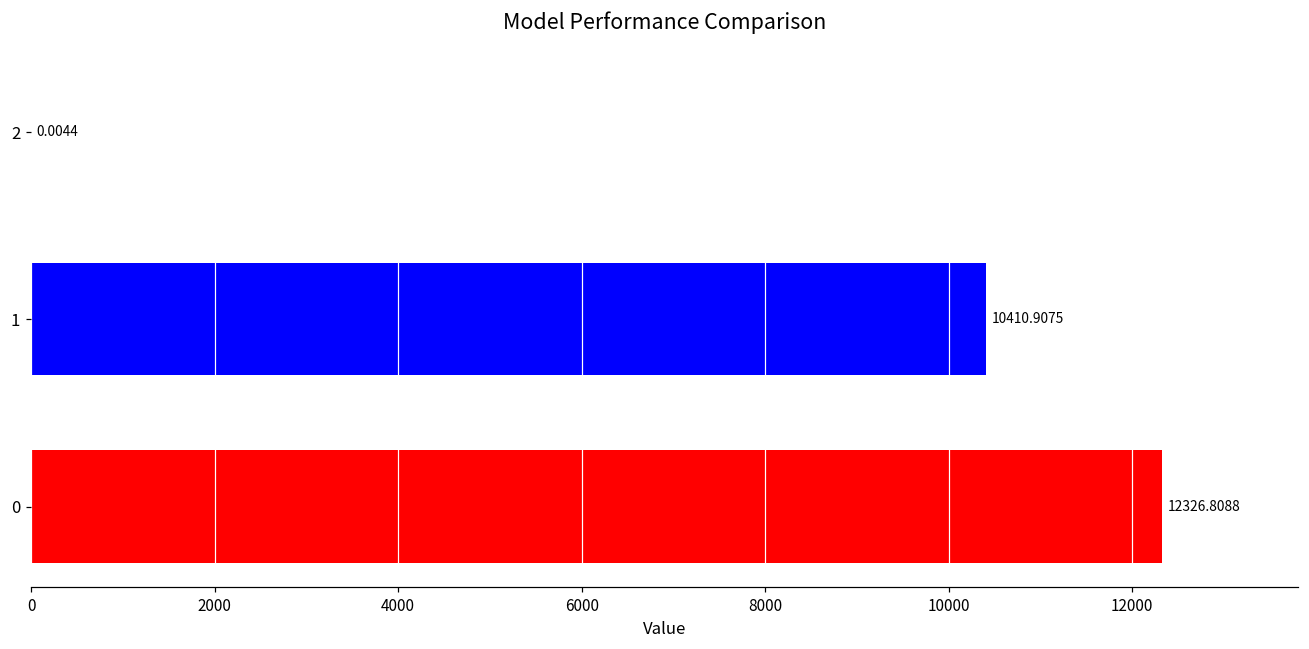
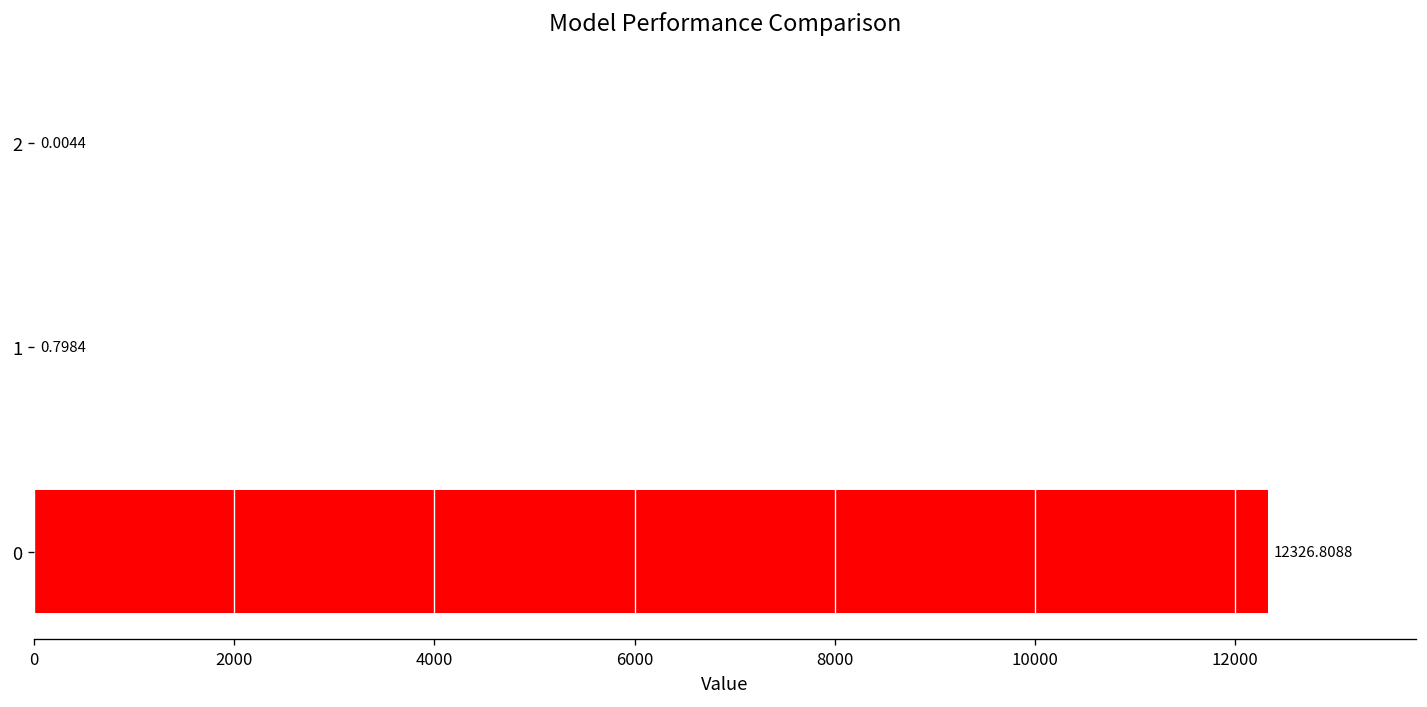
  {
    "2": 0.0044,
-   "1": 10410.9075,
+   "1": 0.7984,
    "0": 12326.8088
  }
